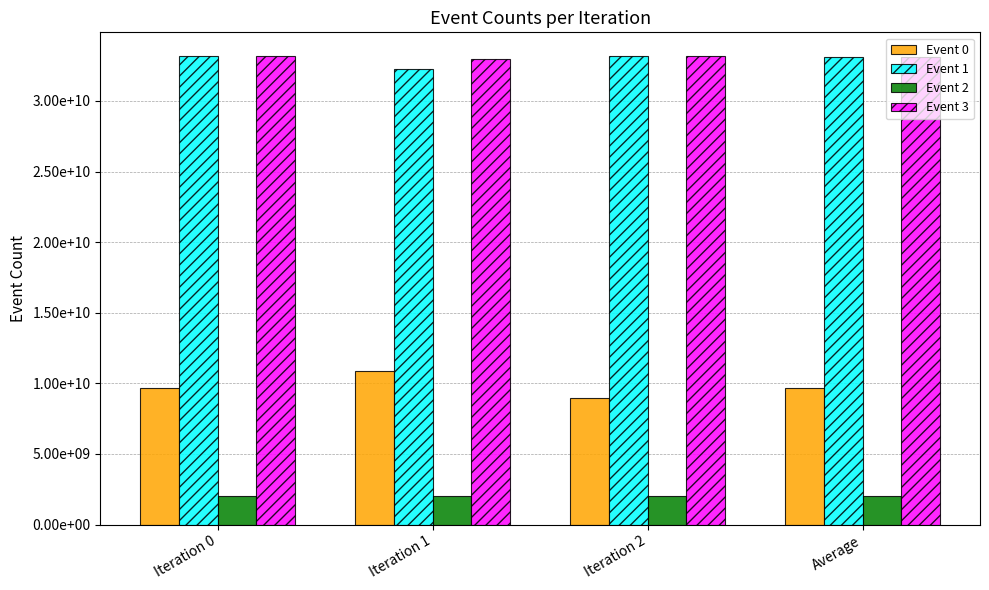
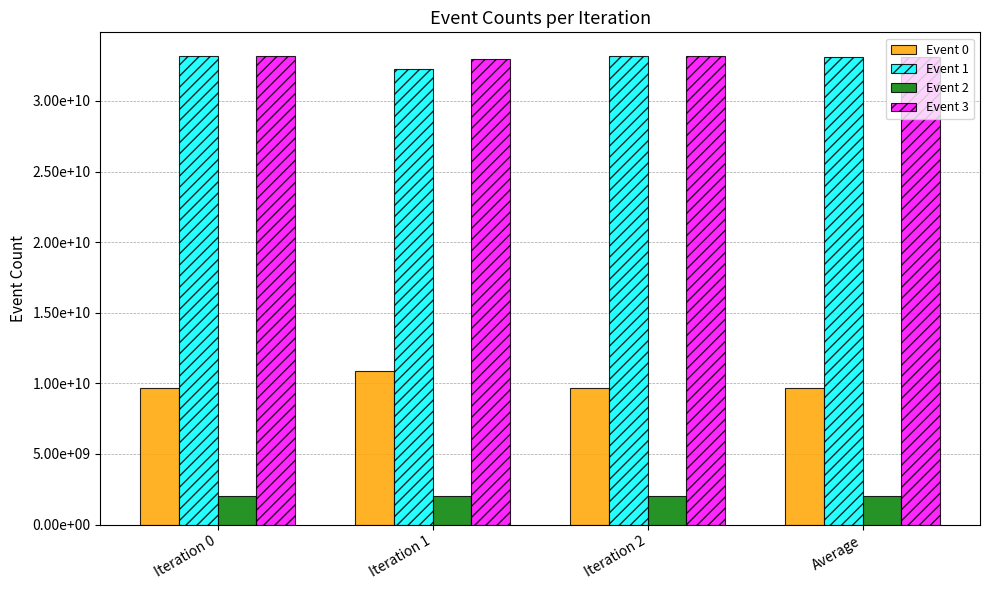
  {
    "Event 0": {
      "Iteration 0": 9700000000,
      "Iteration 1": 10900000000,
-     "Iteration 2": 9000000000,
+     "Iteration 2": 9700000000,
      "Average": 9700000000
    },
    "Event 1": {
      "Iteration 0": 33200000000,
      "Iteration 1": 32200000000,
      "Iteration 2": 33200000000,
      "Average": 33100000000
    },
    "Event 2": {
      "Iteration 0": 2100000000,
      "Iteration 1": 2100000000,
      "Iteration 2": 2100000000,
      "Average": 2100000000
    },
    "Event 3": {
      "Iteration 0": 33200000000,
      "Iteration 1": 33000000000,
      "Iteration 2": 33200000000
    }
  }
